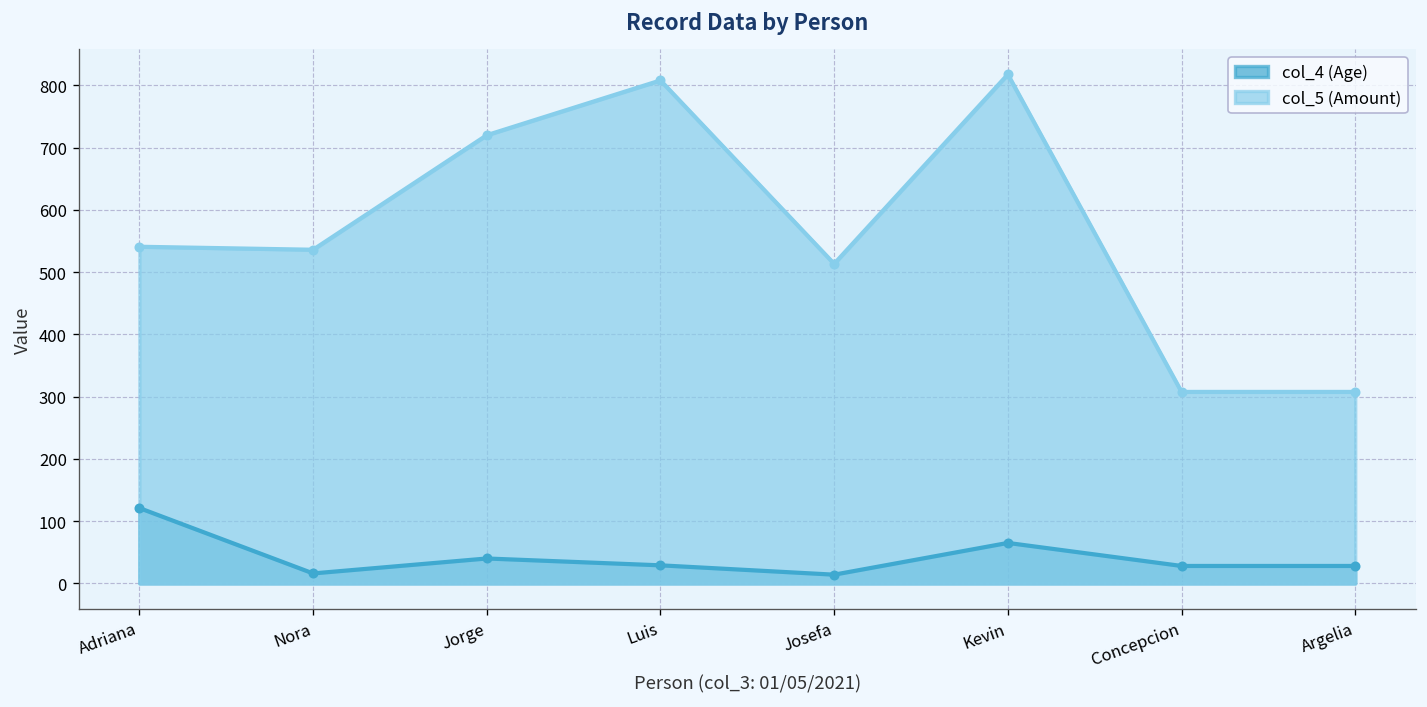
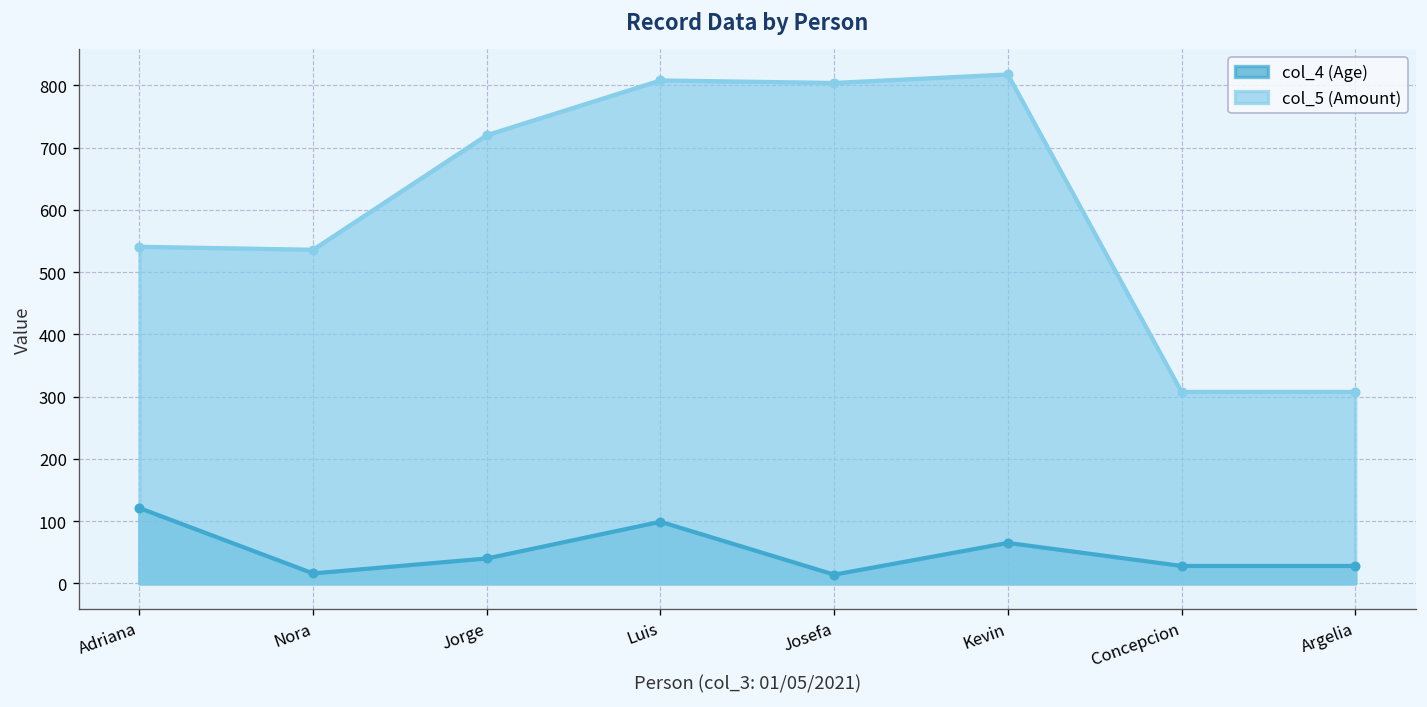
  {
    "col_4 (Age)": {
      "Adriana": 120,
      "Nora": 20,
      "Jorge": 40,
-     "Luis": 30,
+     "Luis": 100,
      "Josefa": 10,
      "Kevin": 70,
      "Concepcion": 30,
      "Argelia": 30
    },
    "col_5 (Amount)": {
      "Adriana": 540,
      "Nora": 540,
      "Jorge": 720,
      "Luis": 810,
-     "Josefa": 510,
+     "Josefa": 800,
      "Kevin": 820,
      "Concepcion": 310,
      "Argelia": 310
    }
  }
